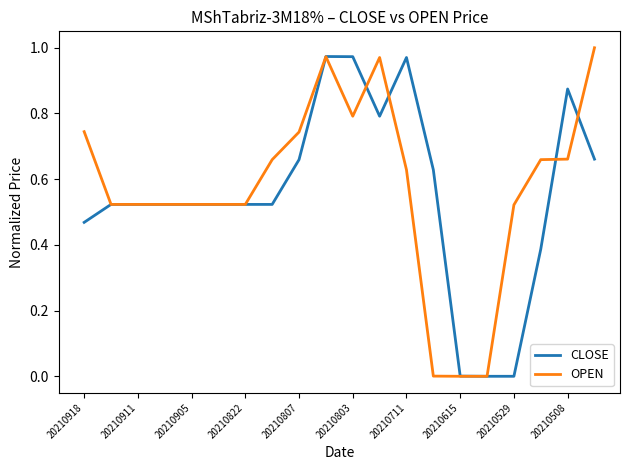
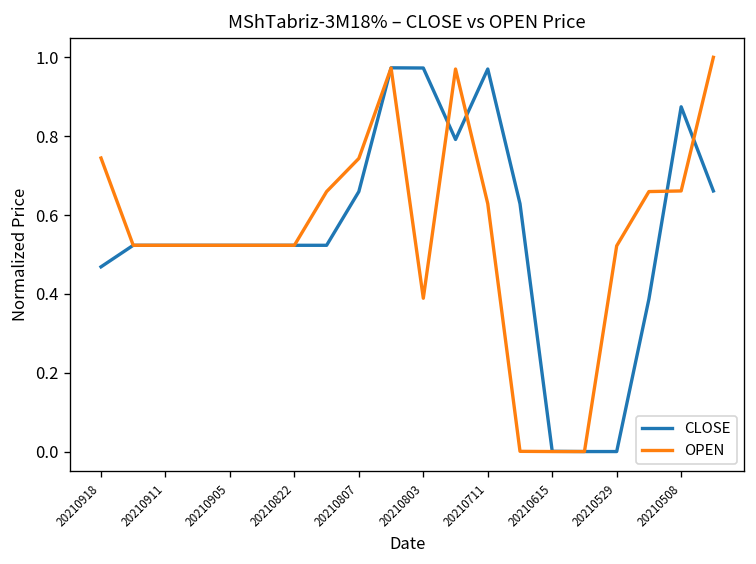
  {
    "CLOSE": {
      "20210918": 0.47,
      "20210807": 0.66,
      "20210803": 0.97,
      "20210711": 0.97,
      "20210529": 0.00,
      "20210508": 0.87
    },
    "OPEN": {
      "20210918": 0.74,
      "20210807": 0.74,
-     "20210803": 0.79,
+     "20210803": 0.39,
      "20210711": 0.63,
      "20210529": 0.52,
      "20210508": 0.66
    }
  }
